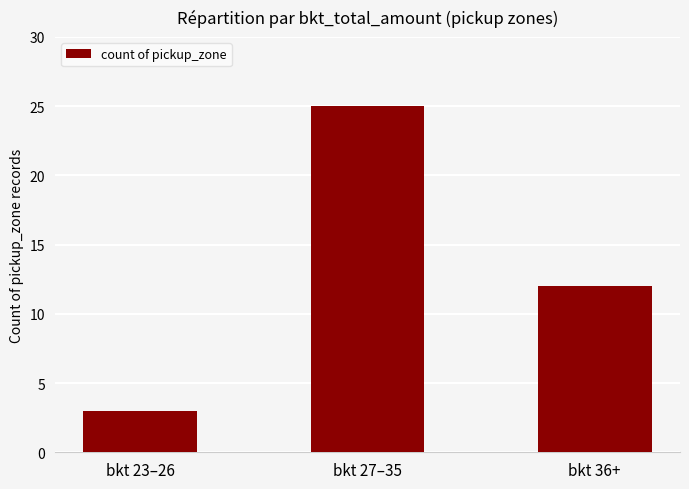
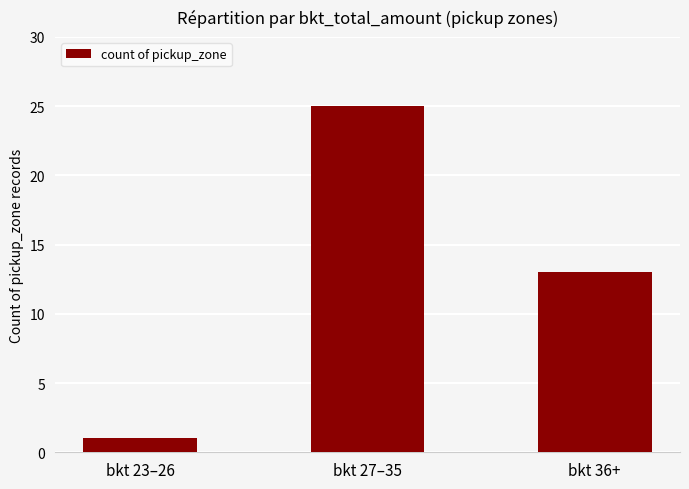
  {
-   "bkt 23–26": 3,
+   "bkt 23–26": 1,
    "bkt 27–35": 25,
-   "bkt 36+": 12
+   "bkt 36+": 13
  }
